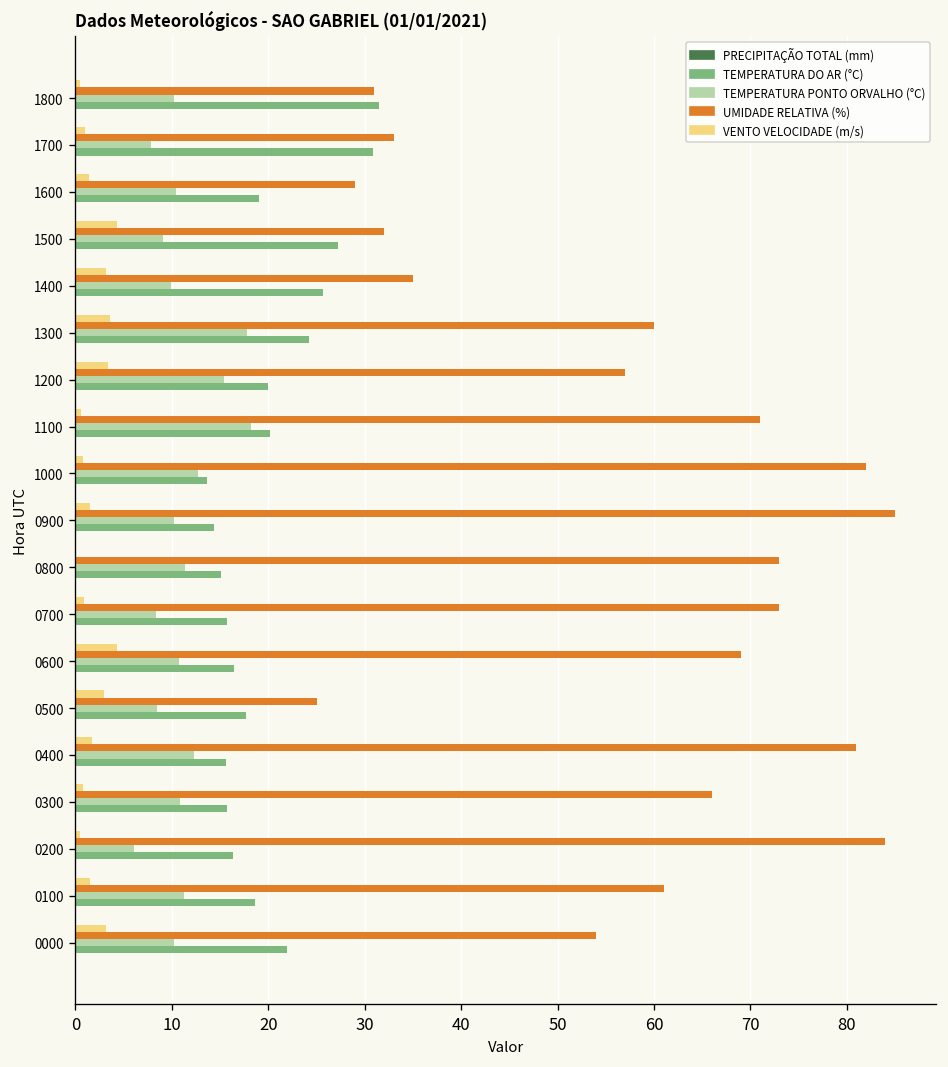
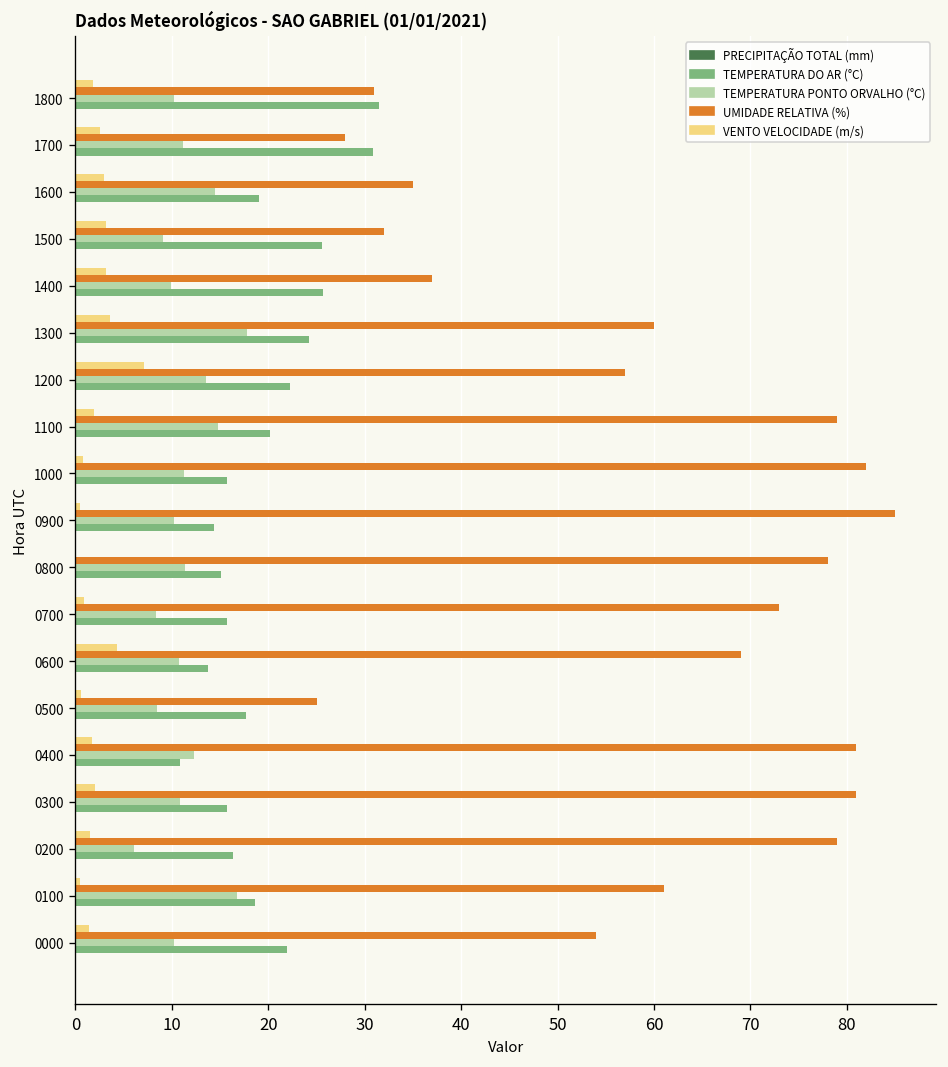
  {
    "PRECIPITAÇÃO TOTAL (mm)": {
      "1800": 0,
      "1700": 0,
      "1600": 0,
      "1500": 0,
      "1400": 0,
      "1300": 0,
      "1200": 0,
      "1100": 0,
      "1000": 0,
      "0900": 0,
      "0800": 0,
      "0700": 0,
      "0600": 0,
      "0500": 0,
      "0400": 0,
      "0300": 0,
      "0200": 0,
      "0100": 0,
      "0000": 0
    },
    "TEMPERATURA DO AR (°C)": {
      "1800": 32,
      "1700": 31,
      "1600": 19,
-     "1500": 27,
+     "1500": 26,
      "1400": 26,
      "1300": 24,
-     "1200": 20,
+     "1200": 22,
      "1100": 20,
-     "1000": 14,
+     "1000": 16,
      "0900": 14,
      "0800": 15,
      "0700": 16,
-     "0600": 16,
+     "0600": 14,
      "0500": 18,
-     "0400": 16,
+     "0400": 11,
      "0300": 16,
      "0200": 16,
      "0100": 19,
      "0000": 22
    },
    "TEMPERATURA PONTO ORVALHO (°C)": {
      "1800": 10,
-     "1700": 8,
-     "1600": 10,
+     "1700": 11,
+     "1600": 15,
      "1500": 9,
      "1400": 10,
      "1300": 18,
-     "1200": 15,
-     "1100": 18,
-     "1000": 13,
+     "1200": 14,
+     "1100": 15,
+     "1000": 11,
      "0900": 10,
      "0800": 11,
      "0700": 8,
      "0600": 11,
      "0500": 9,
      "0400": 12,
      "0300": 11,
      "0200": 6,
-     "0100": 11,
+     "0100": 17,
      "0000": 10
    },
    "UMIDADE RELATIVA (%)": {
      "1800": 31,
-     "1700": 33,
-     "1600": 29,
+     "1700": 28,
+     "1600": 35,
      "1500": 32,
-     "1400": 35,
+     "1400": 37,
      "1300": 60,
      "1200": 57,
-     "1100": 71,
+     "1100": 79,
      "1000": 82,
      "0900": 85,
-     "0800": 73,
+     "0800": 78,
      "0700": 73,
      "0600": 69,
      "0500": 25,
      "0400": 81,
-     "0300": 66,
-     "0200": 84,
+     "0300": 81,
+     "0200": 79,
      "0100": 61,
      "0000": 54
    },
    "VENTO VELOCIDADE (m/s)": {
-     "1800": 1,
-     "1700": 1,
-     "1600": 1,
-     "1500": 4,
+     "1800": 2,
+     "1700": 3,
+     "1600": 3,
+     "1500": 3,
      "1400": 3,
      "1300": 4,
-     "1200": 3,
-     "1100": 1,
+     "1200": 7,
+     "1100": 2,
      "1000": 1,
-     "0900": 2,
+     "0900": 1,
      "0800": 0,
      "0700": 1,
      "0600": 4,
-     "0500": 3,
+     "0500": 1,
      "0400": 2,
-     "0300": 1,
-     "0200": 1,
-     "0100": 2,
-     "0000": 3
+     "0300": 2,
+     "0200": 2,
+     "0100": 1,
+     "0000": 1
    }
  }
